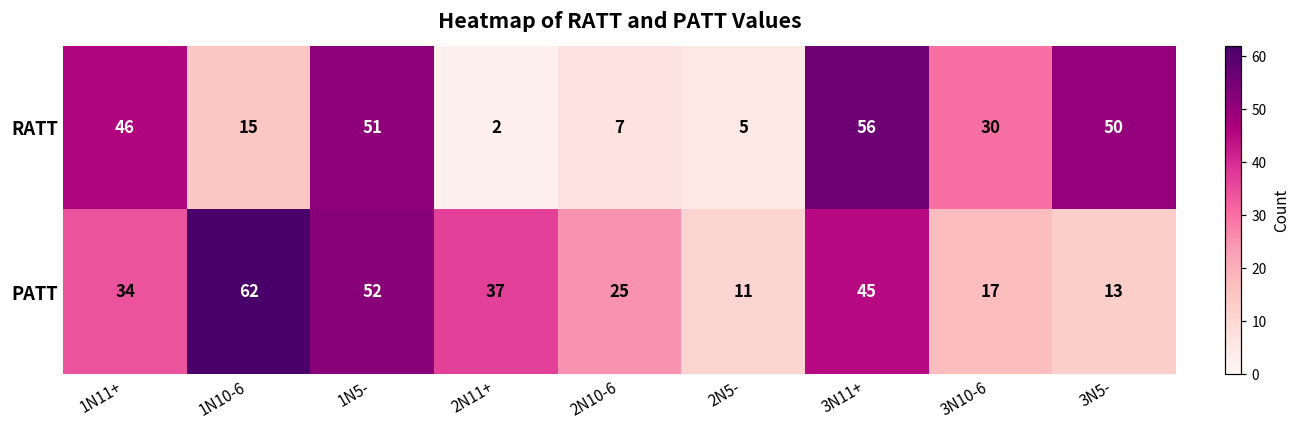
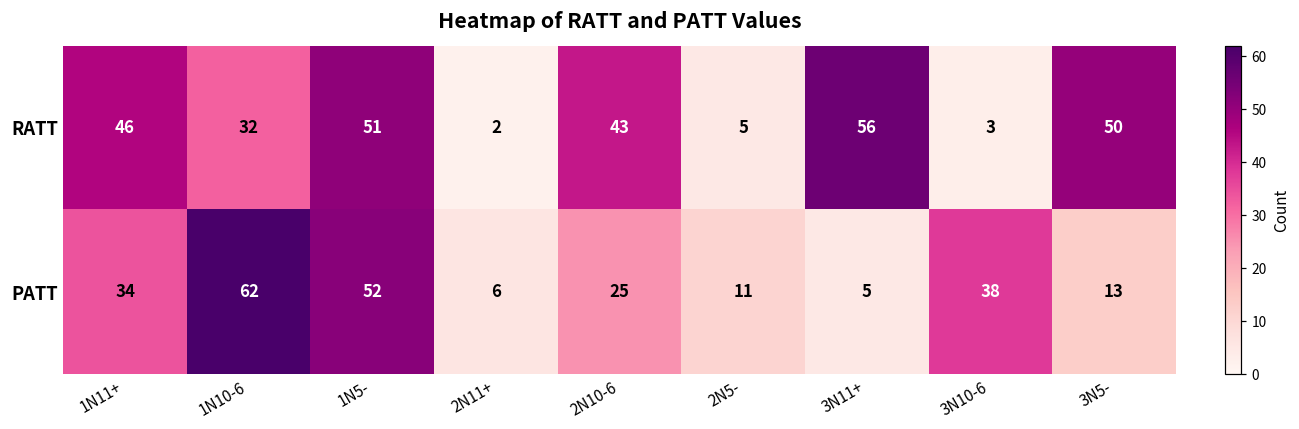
  {
    "RATT": {
      "1N11+": 46,
-     "1N10-6": 15,
+     "1N10-6": 32,
      "1N5-": 51,
      "2N11+": 2,
-     "2N10-6": 7,
+     "2N10-6": 43,
      "2N5-": 5,
      "3N11+": 56,
-     "3N10-6": 30,
+     "3N10-6": 3,
      "3N5-": 50
    },
    "PATT": {
      "1N11+": 34,
      "1N10-6": 62,
      "1N5-": 52,
-     "2N11+": 37,
+     "2N11+": 6,
      "2N10-6": 25,
      "2N5-": 11,
-     "3N11+": 45,
-     "3N10-6": 17,
+     "3N11+": 5,
+     "3N10-6": 38,
      "3N5-": 13
    }
  }
